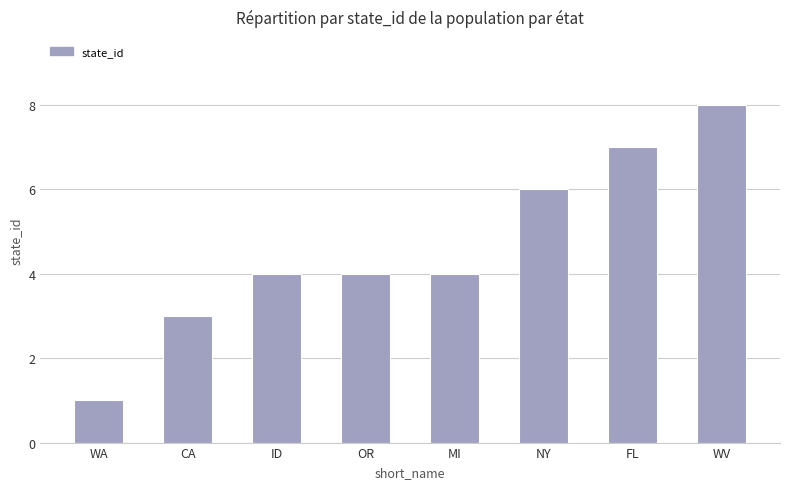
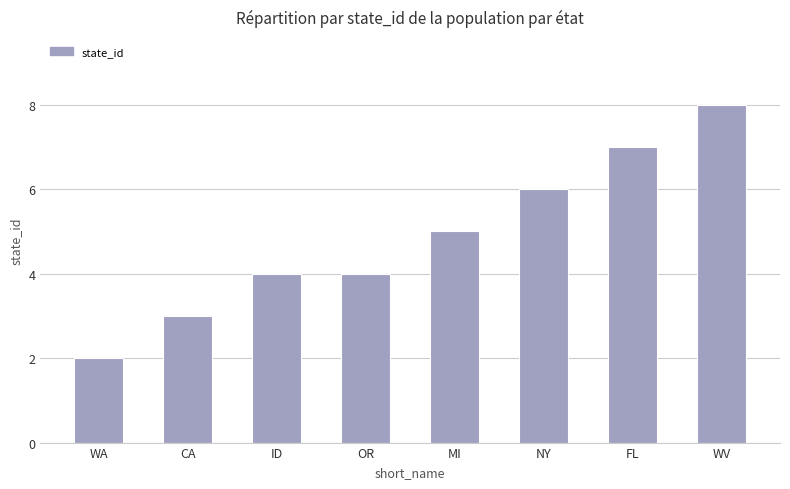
  {
-   "WA": 1,
+   "WA": 2,
    "CA": 3,
    "ID": 4,
    "OR": 4,
-   "MI": 4,
+   "MI": 5,
    "NY": 6,
    "FL": 7,
    "WV": 8
  }
